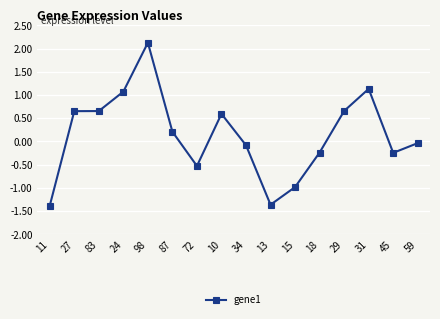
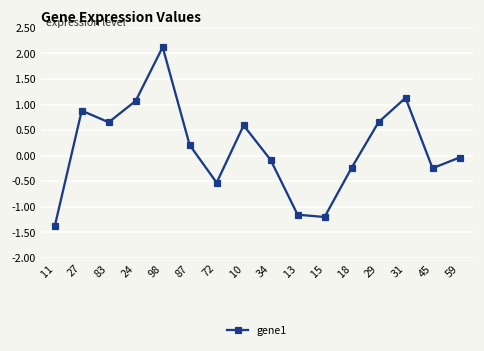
  {
    "11": -1.4,
-   "27": 0.7,
+   "27": 0.9,
    "83": 0.7,
    "24": 1.1,
    "98": 2.1,
    "87": 0.2,
    "72": -0.5,
    "10": 0.6,
    "34": -0.1,
-   "13": -1.4,
-   "15": -1.0,
+   "13": -1.2,
+   "15": -1.2,
    "18": -0.2,
    "29": 0.7,
    "31": 1.1,
    "45": -0.2,
    "59": 0.0
  }
